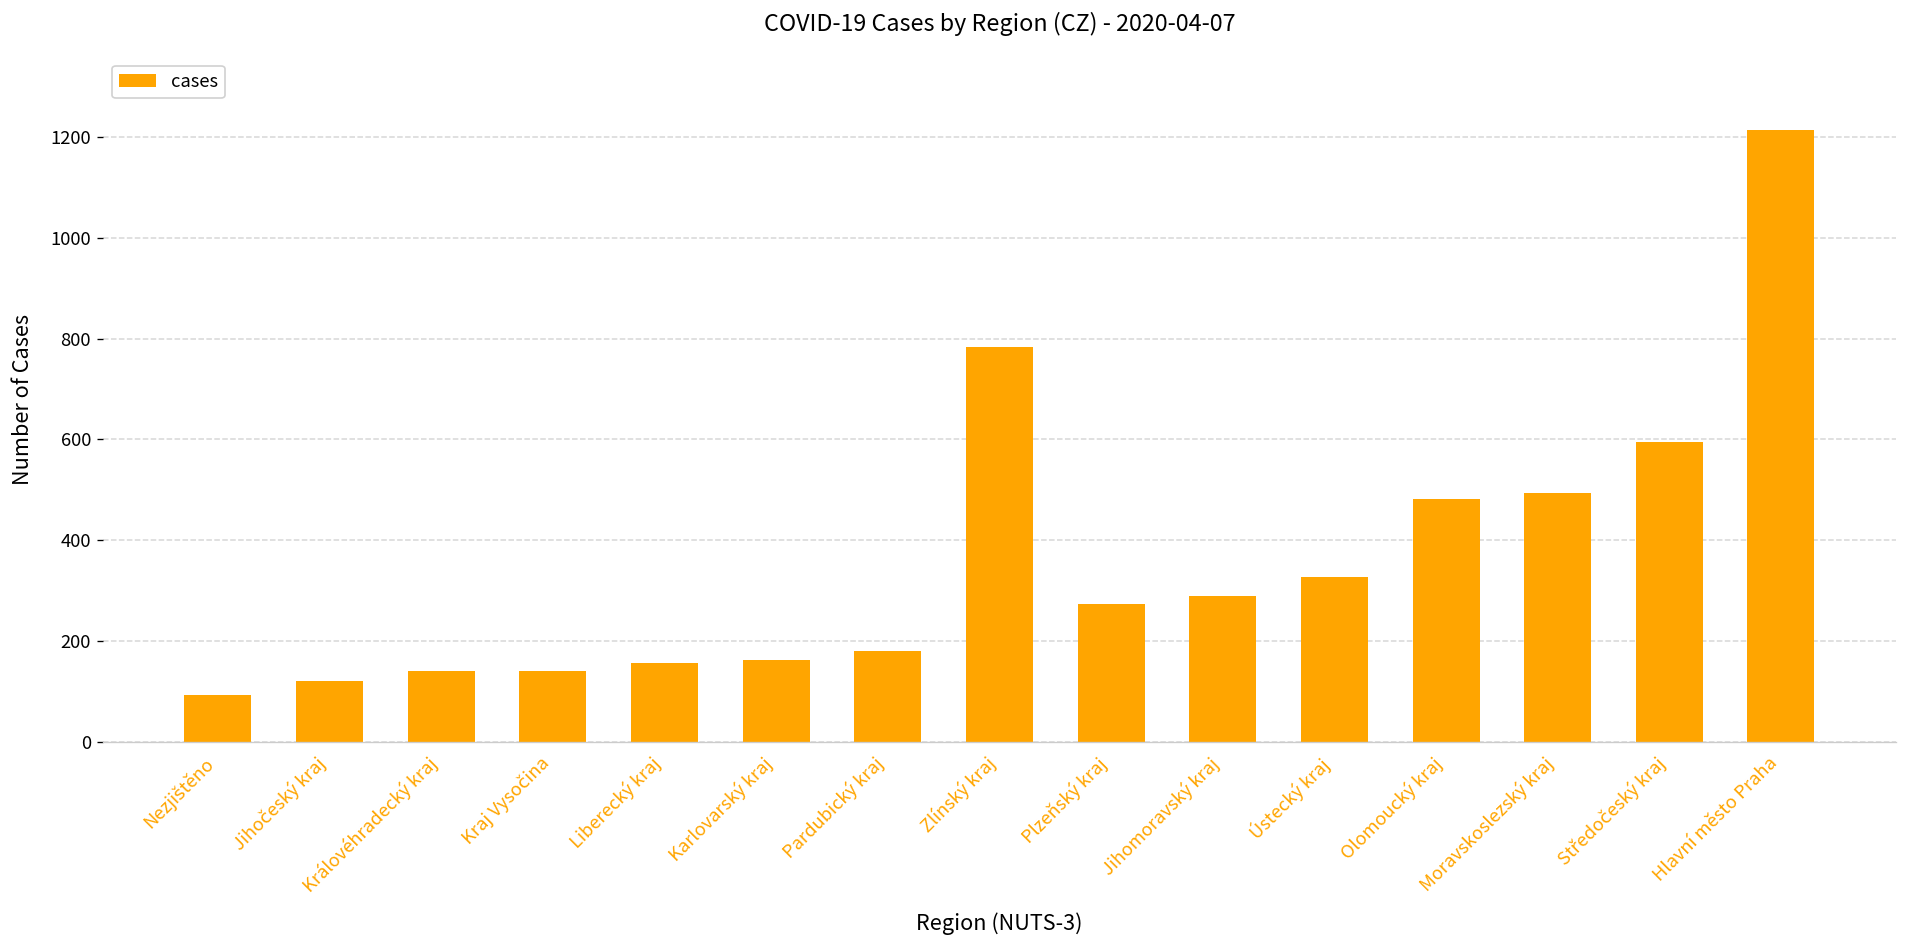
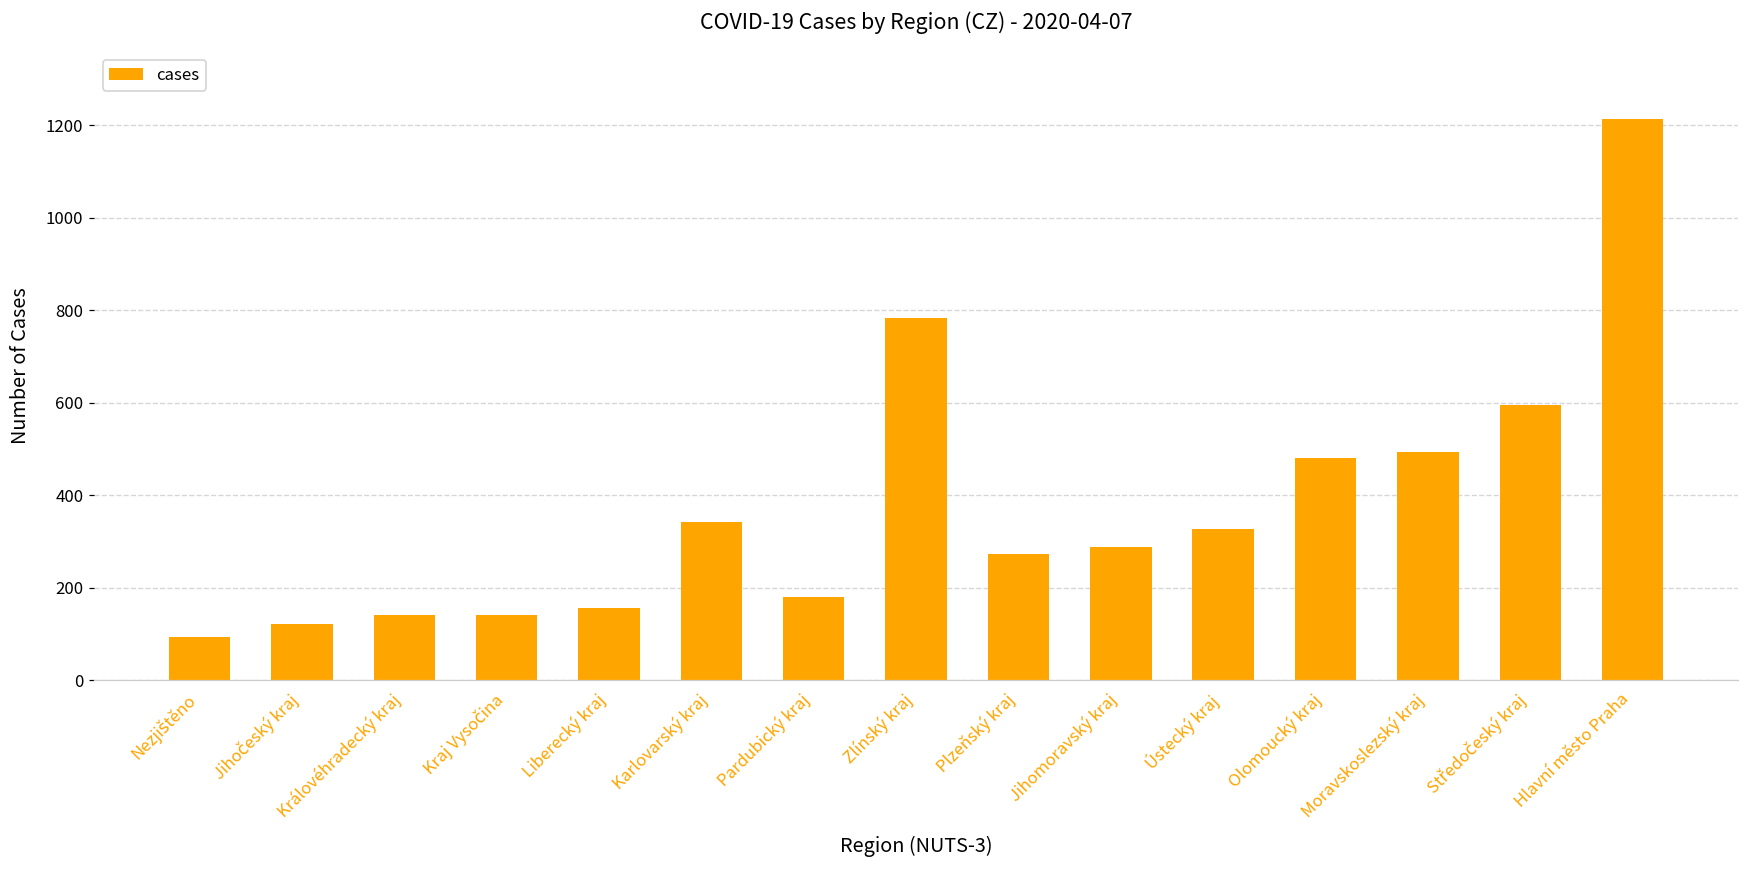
  {
    "Nezjištěno": 90,
    "Jihočeský kraj": 120,
    "Královéhradecký kraj": 140,
    "Kraj Vysočina": 140,
    "Liberecký kraj": 160,
-   "Karlovarský kraj": 160,
+   "Karlovarský kraj": 340,
    "Pardubický kraj": 180,
    "Zlínský kraj": 780,
    "Plzeňský kraj": 270,
    "Jihomoravský kraj": 290,
    "Ústecký kraj": 330,
    "Olomoucký kraj": 480,
    "Moravskoslezský kraj": 490,
    "Středočeský kraj": 600,
    "Hlavní město Praha": 1210
  }
